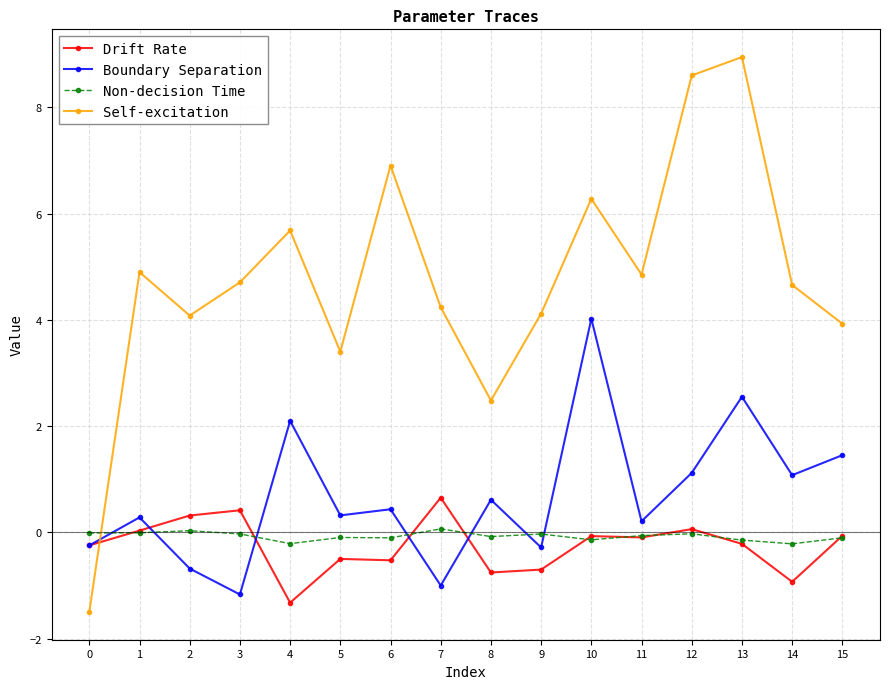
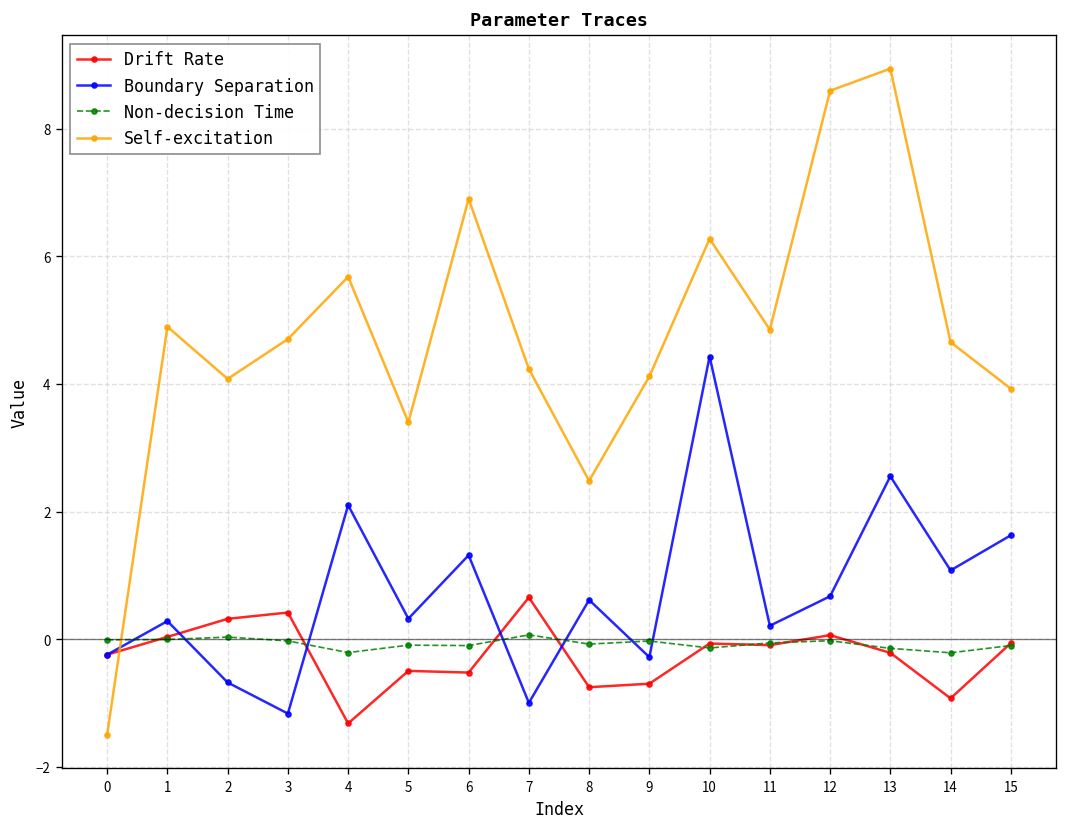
  {
    "Drift Rate": {
      "2": 0.3,
      "3": 0.4,
      "4": -1.3,
      "5": -0.5,
      "6": -0.5,
      "7": 0.7,
      "8": -0.8,
      "9": -0.7,
      "10": -0.1,
      "12": 0.1,
      "13": -0.2,
      "14": -0.9
    },
    "Boundary Separation": {
      "1": 0.3,
      "2": -0.7,
      "3": -1.2,
      "4": 2.1,
      "5": 0.3,
-     "6": 0.4,
+     "6": 1.3,
      "7": -1.0,
      "8": 0.6,
      "9": -0.3,
-     "10": 4.0,
+     "10": 4.4,
      "11": 0.2,
-     "12": 1.1,
+     "12": 0.7,
      "13": 2.6,
      "14": 1.1,
-     "15": 1.5
+     "15": 1.6
    },
    "Non-decision Time": {
      "0": 0.0,
      "2": 0.0,
      "3": 0.0,
      "4": -0.2,
      "5": -0.1,
      "6": -0.1,
      "7": 0.1,
      "8": -0.1,
      "9": 0.0,
      "10": -0.1,
      "12": 0.0,
      "13": -0.1,
      "14": -0.2
    },
    "Self-excitation": {
      "0": -1.5,
      "1": 4.9,
      "2": 4.1,
      "3": 4.7,
      "4": 5.7,
      "5": 3.4,
      "6": 6.9,
      "7": 4.2,
      "8": 2.5,
      "9": 4.1,
      "10": 6.3,
      "11": 4.9,
      "12": 8.6,
      "13": 8.9,
      "14": 4.7,
      "15": 3.9
    }
  }
